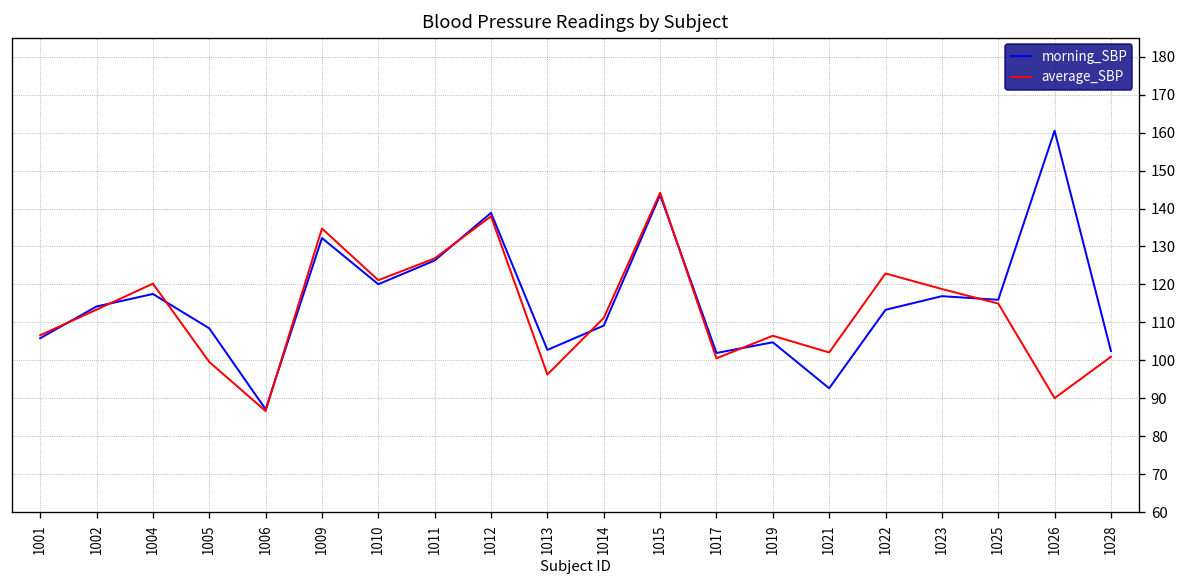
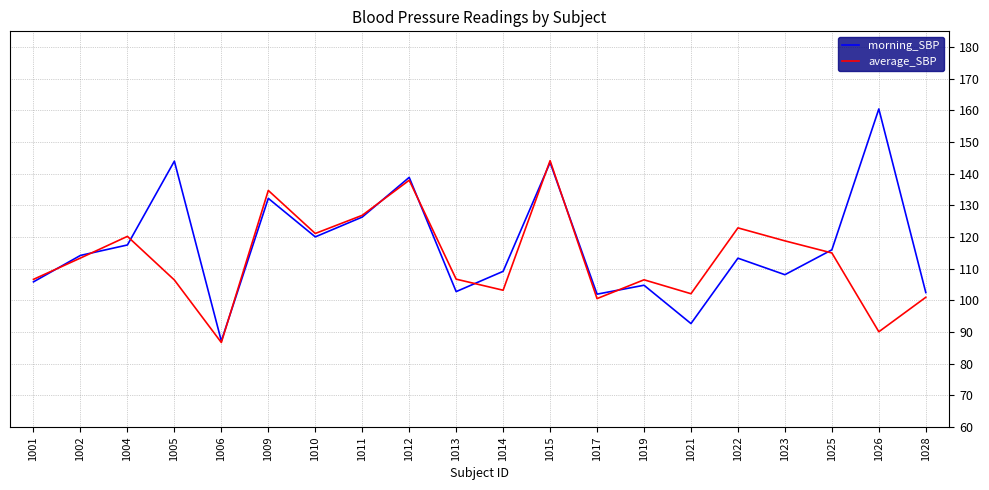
  {
    "morning_SBP": {
      "1002": 114,
      "1004": 118,
-     "1005": 108,
+     "1005": 144,
      "1009": 132,
      "1010": 120,
      "1012": 139,
      "1013": 103,
      "1014": 109,
      "1017": 102,
      "1019": 105,
      "1021": 93,
      "1022": 113,
-     "1023": 117,
+     "1023": 108,
      "1025": 116,
      "1026": 160,
      "1028": 102
    },
    "average_SBP": {
      "1002": 113,
      "1004": 120,
-     "1005": 100,
+     "1005": 106,
      "1009": 135,
      "1010": 121,
      "1012": 138,
-     "1013": 96,
-     "1014": 111,
+     "1013": 107,
+     "1014": 103,
      "1017": 101,
      "1019": 107,
      "1021": 102,
      "1022": 123,
      "1023": 119,
      "1025": 115,
      "1026": 90,
      "1028": 101
    }
  }
